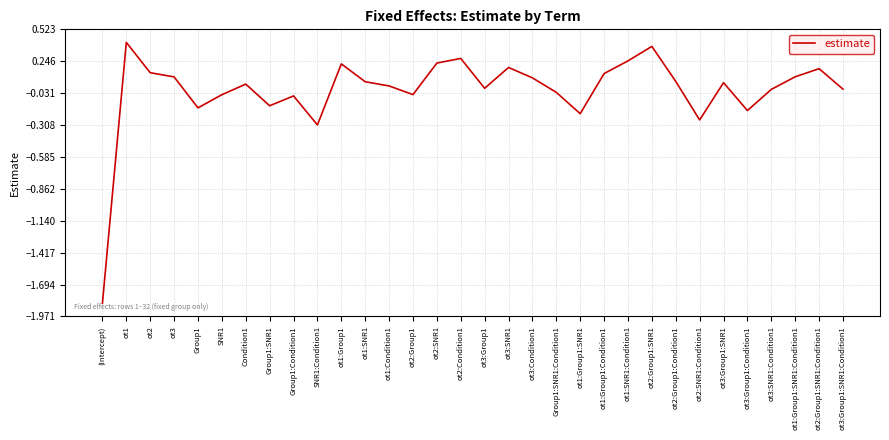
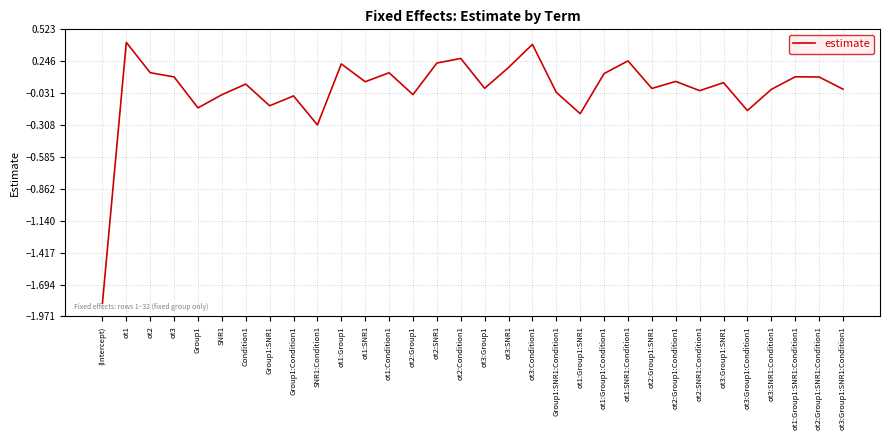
  {
    "ot1": 0.41,
    "ot2": 0.15,
    "ot3": 0.11,
    "Group1": -0.16,
    "SNR1": -0.04,
    "Condition1": 0.05,
    "Group1:SNR1": -0.14,
    "Group1:Condition1": -0.06,
    "SNR1:Condition1": -0.31,
    "ot1:Group1": 0.22,
    "ot1:SNR1": 0.07,
-   "ot1:Condition1": 0.03,
+   "ot1:Condition1": 0.15,
    "ot2:Group1": -0.04,
    "ot2:SNR1": 0.23,
    "ot2:Condition1": 0.27,
    "ot3:Group1": 0.01,
    "ot3:SNR1": 0.19,
-   "ot3:Condition1": 0.10,
+   "ot3:Condition1": 0.39,
    "Group1:SNR1:Condition1": -0.02,
    "ot1:Group1:SNR1": -0.21,
    "ot1:Group1:Condition1": 0.14,
    "ot1:SNR1:Condition1": 0.25,
-   "ot2:Group1:SNR1": 0.38,
+   "ot2:Group1:SNR1": 0.01,
    "ot2:Group1:Condition1": 0.07,
-   "ot2:SNR1:Condition1": -0.26,
+   "ot2:SNR1:Condition1": -0.01,
    "ot3:Group1:SNR1": 0.06,
    "ot3:Group1:Condition1": -0.18,
    "ot3:SNR1:Condition1": 0.00,
    "ot1:Group1:SNR1:Condition1": 0.11,
-   "ot2:Group1:SNR1:Condition1": 0.18,
+   "ot2:Group1:SNR1:Condition1": 0.11,
    "ot3:Group1:SNR1:Condition1": 0.00
  }
